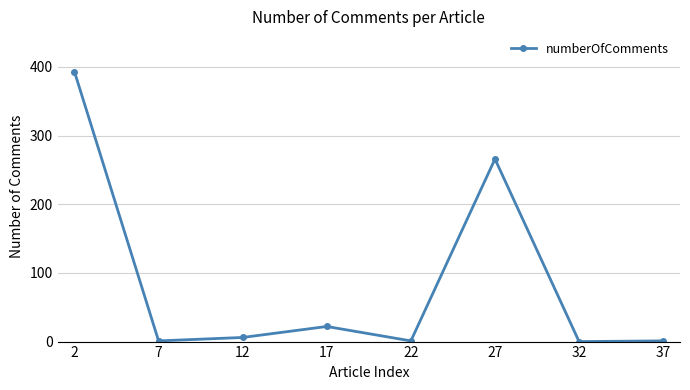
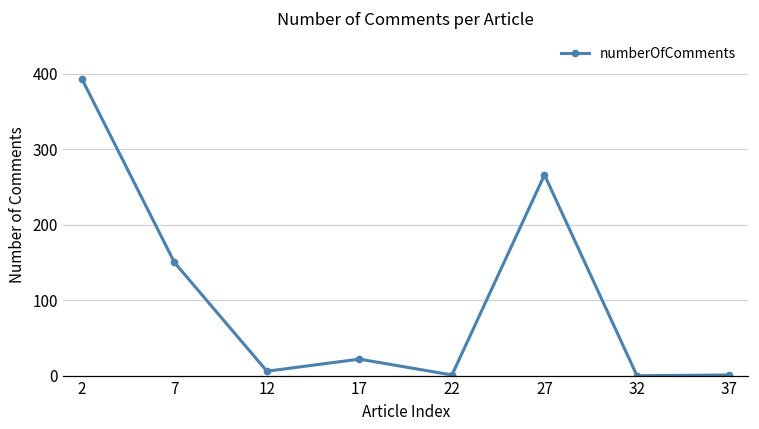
  {
    "2": 390,
-   "7": 0,
+   "7": 150,
    "12": 10,
    "17": 20,
    "22": 0,
    "27": 270,
    "32": 0,
    "37": 0
  }
